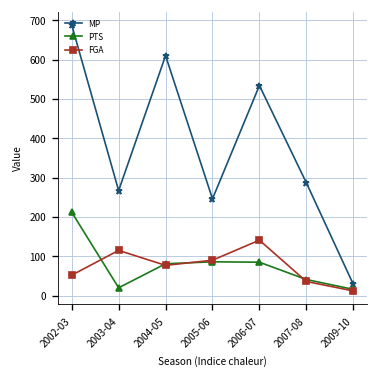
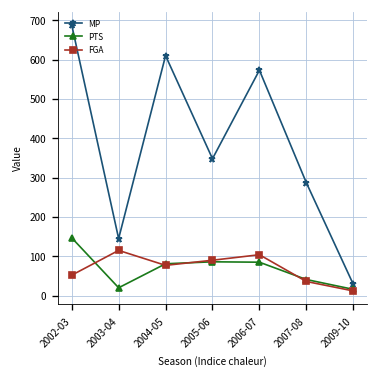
  {
    "MP": {
      "2002-03": 690,
-     "2003-04": 270,
+     "2003-04": 150,
      "2004-05": 610,
-     "2005-06": 250,
-     "2006-07": 530,
+     "2005-06": 350,
+     "2006-07": 570,
      "2007-08": 290,
      "2009-10": 30
    },
    "PTS": {
-     "2002-03": 210,
+     "2002-03": 150,
      "2003-04": 20,
      "2006-07": 90
    },
    "FGA": {
      "2002-03": 50,
      "2003-04": 120,
-     "2006-07": 140
+     "2006-07": 100
    }
  }
